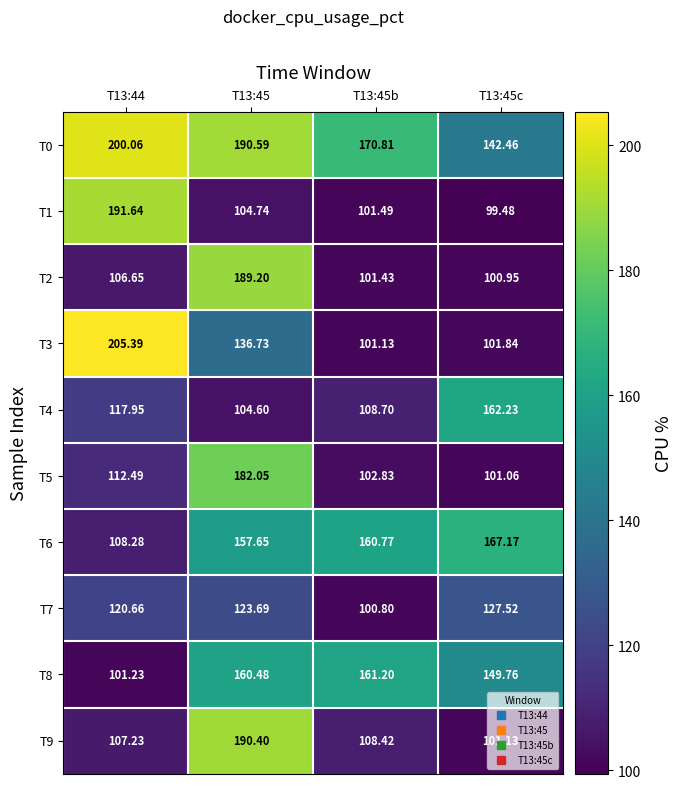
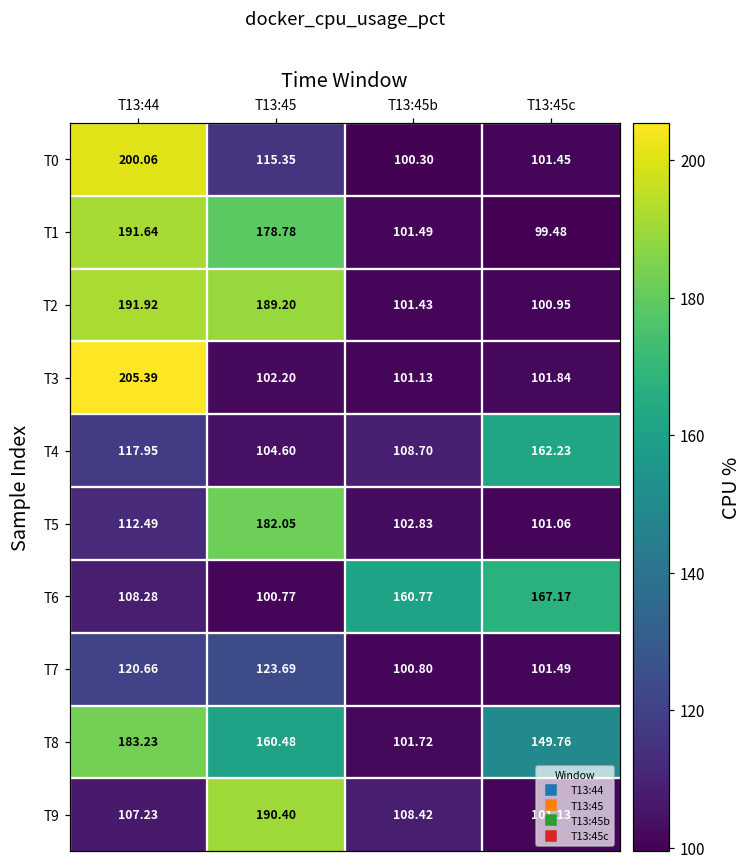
  {
    "T0": {
      "T13:44": 200.06,
-     "T13:45": 190.59,
-     "T13:45b": 170.81,
-     "T13:45c": 142.46
+     "T13:45": 115.35,
+     "T13:45b": 100.30,
+     "T13:45c": 101.45
    },
    "T1": {
      "T13:44": 191.64,
-     "T13:45": 104.74,
+     "T13:45": 178.78,
      "T13:45b": 101.49,
      "T13:45c": 99.48
    },
    "T2": {
-     "T13:44": 106.65,
+     "T13:44": 191.92,
      "T13:45": 189.20,
      "T13:45b": 101.43,
      "T13:45c": 100.95
    },
    "T3": {
      "T13:44": 205.39,
-     "T13:45": 136.73,
+     "T13:45": 102.20,
      "T13:45b": 101.13,
      "T13:45c": 101.84
    },
    "T4": {
      "T13:44": 117.95,
      "T13:45": 104.60,
      "T13:45b": 108.70,
      "T13:45c": 162.23
    },
    "T5": {
      "T13:44": 112.49,
      "T13:45": 182.05,
      "T13:45b": 102.83,
      "T13:45c": 101.06
    },
    "T6": {
      "T13:44": 108.28,
-     "T13:45": 157.65,
+     "T13:45": 100.77,
      "T13:45b": 160.77,
      "T13:45c": 167.17
    },
    "T7": {
      "T13:44": 120.66,
      "T13:45": 123.69,
      "T13:45b": 100.80,
-     "T13:45c": 127.52
+     "T13:45c": 101.49
    },
    "T8": {
-     "T13:44": 101.23,
+     "T13:44": 183.23,
      "T13:45": 160.48,
-     "T13:45b": 161.20,
+     "T13:45b": 101.72,
      "T13:45c": 149.76
    },
    "T9": {
      "T13:44": 107.23,
      "T13:45": 190.40,
      "T13:45b": 108.42
    }
  }
